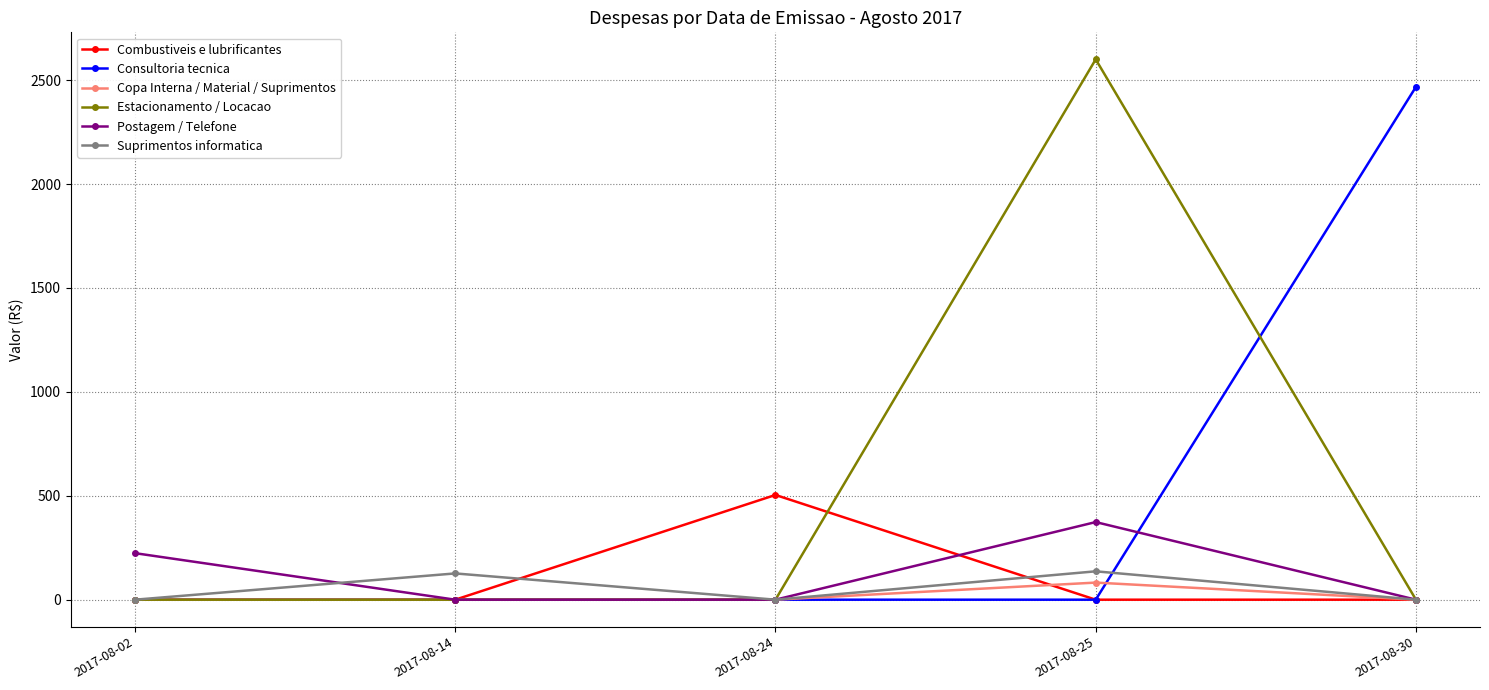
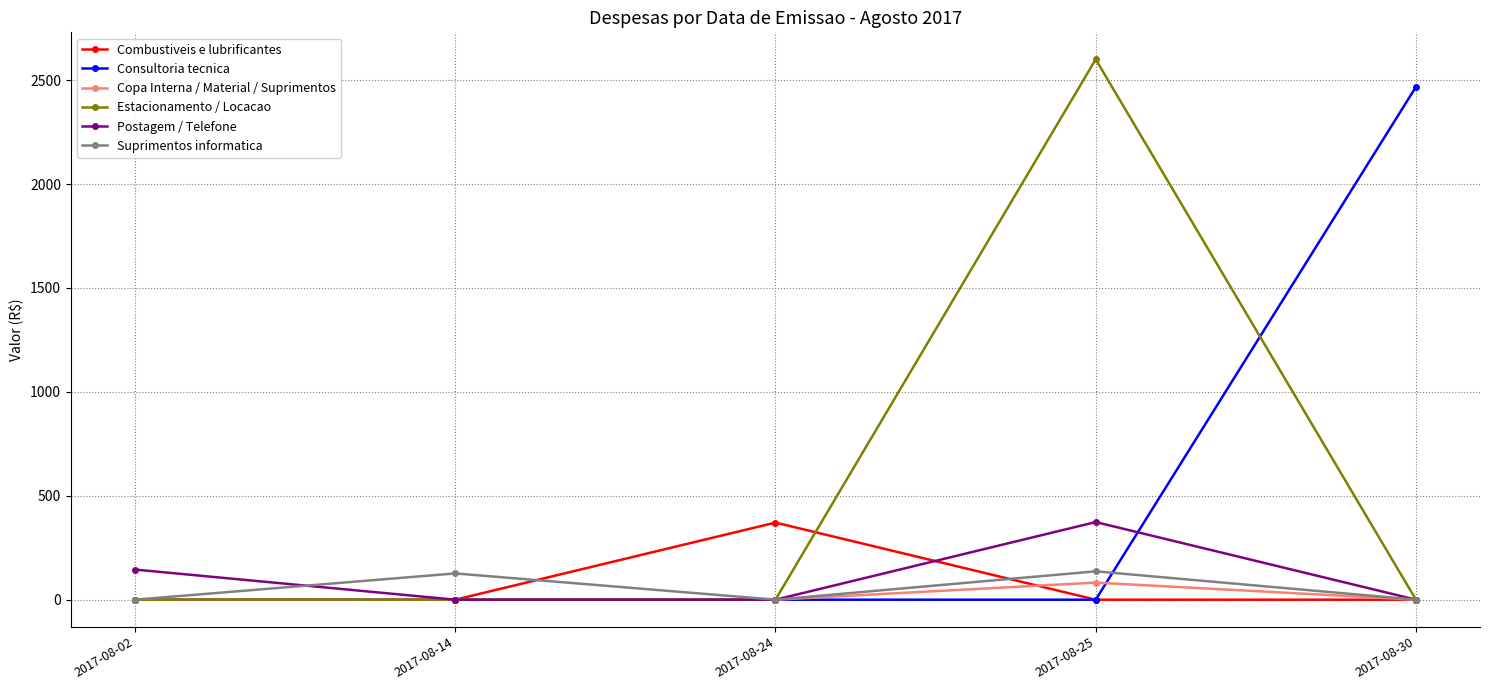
  {
    "Combustiveis e lubrificantes": {
-     "2017-08-24": 500
+     "2017-08-24": 370
    },
    "Consultoria tecnica": {
      "2017-08-30": 2470
    },
    "Copa Interna / Material / Suprimentos": {
      "2017-08-25": 80
    },
    "Estacionamento / Locacao": {
      "2017-08-25": 2600
    },
    "Postagem / Telefone": {
-     "2017-08-02": 220,
+     "2017-08-02": 150,
      "2017-08-25": 370
    },
    "Suprimentos informatica": {
      "2017-08-14": 130,
      "2017-08-25": 140
    }
  }
